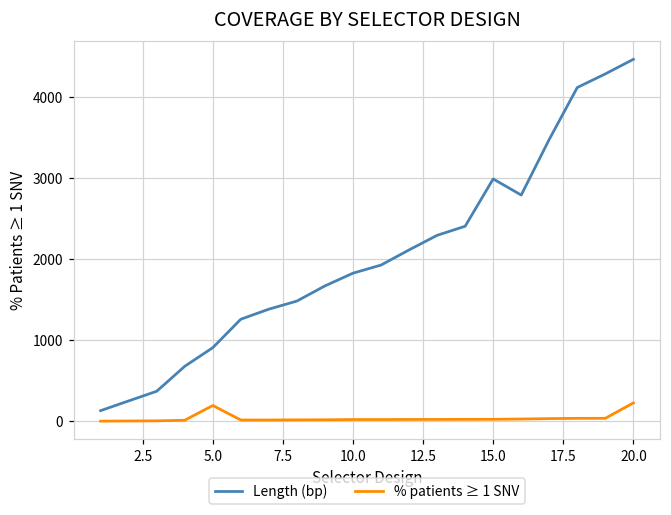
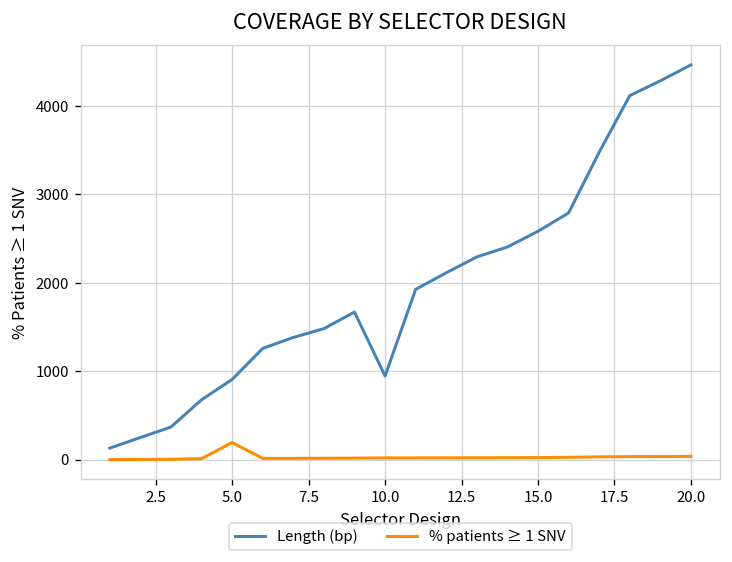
  {
    "Length (bp)": {
      "5.0": 900,
-     "10.0": 1800,
-     "15.0": 3000,
+     "10.0": 900,
+     "15.0": 2600,
      "20.0": 4500
    },
    "% patients ≥ 1 SNV": {
      "5.0": 200,
      "10.0": 0,
      "15.0": 0,
-     "20.0": 200
+     "20.0": 0
    }
  }
